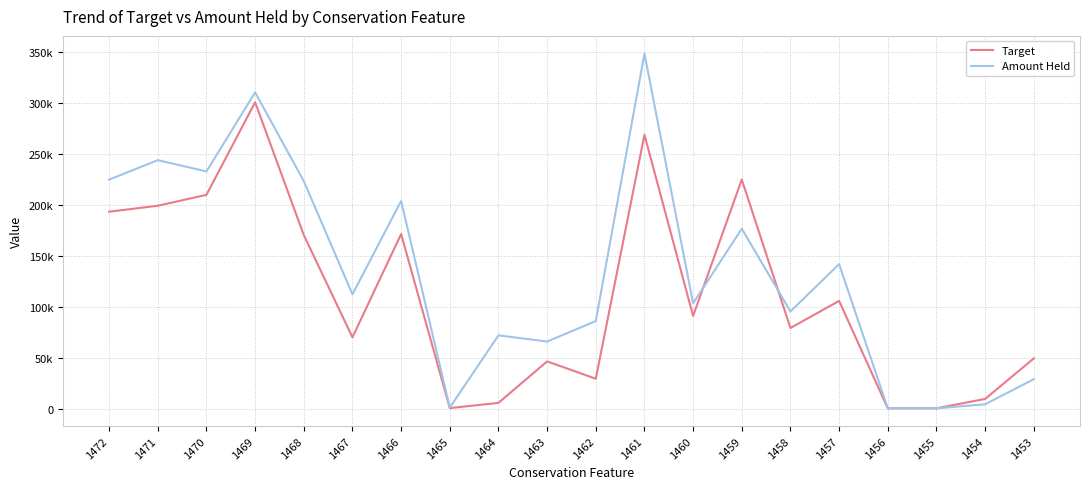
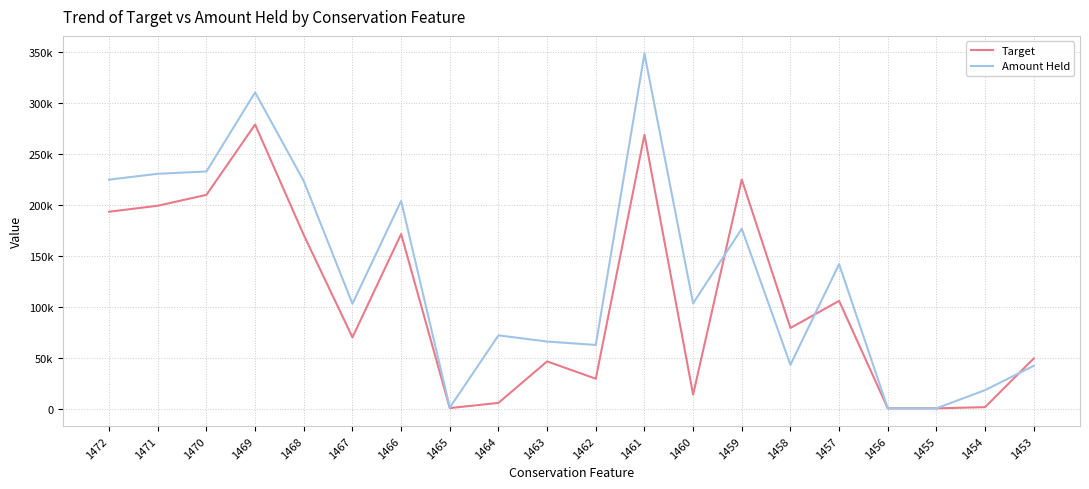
  {
    "Target": {
      "1472": 193000,
      "1471": 199000,
      "1470": 210000,
-     "1469": 300000,
+     "1469": 279000,
      "1468": 170000,
      "1467": 70000,
      "1466": 171000,
      "1464": 6000,
      "1463": 46000,
      "1462": 29000,
      "1461": 268000,
-     "1460": 91000,
+     "1460": 14000,
      "1459": 225000,
      "1458": 79000,
      "1457": 106000,
-     "1454": 9000,
+     "1454": 1000,
      "1453": 49000
    },
    "Amount Held": {
      "1472": 224000,
-     "1471": 244000,
+     "1471": 230000,
      "1470": 232000,
      "1469": 310000,
      "1468": 223000,
-     "1467": 112000,
+     "1467": 103000,
      "1466": 204000,
      "1464": 72000,
      "1463": 66000,
-     "1462": 86000,
+     "1462": 62000,
      "1461": 348000,
      "1460": 103000,
      "1459": 176000,
-     "1458": 95000,
+     "1458": 43000,
      "1457": 142000,
-     "1454": 4000,
-     "1453": 29000
+     "1454": 18000,
+     "1453": 42000
    }
  }
